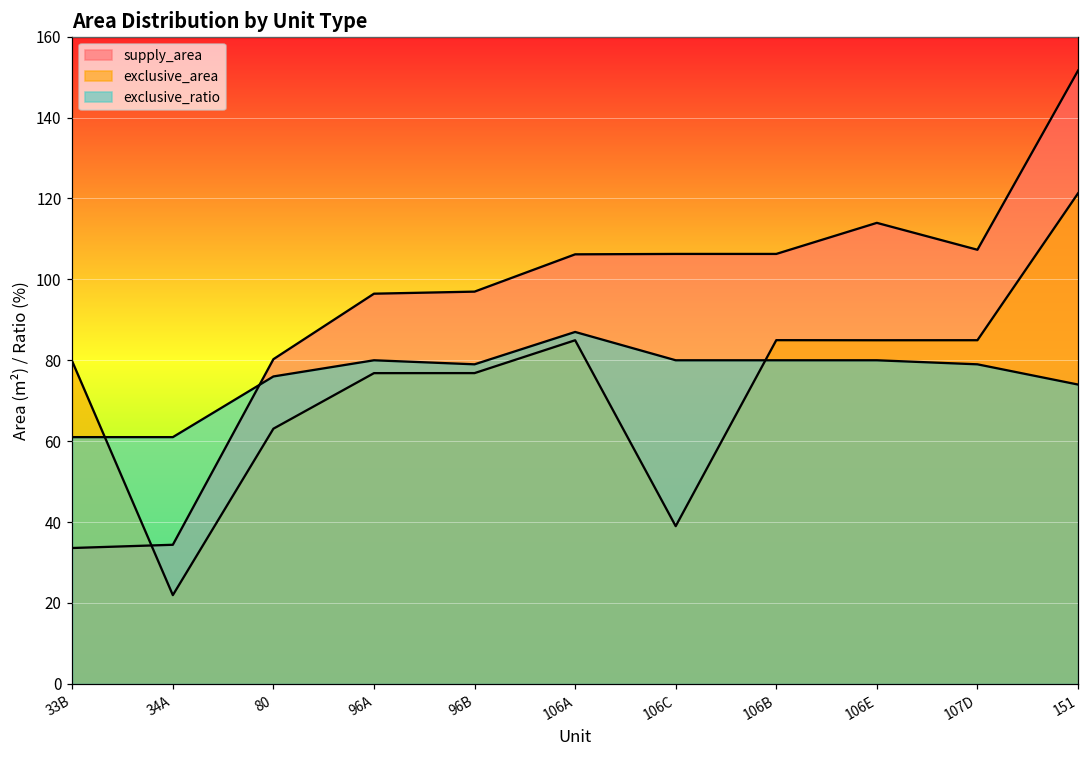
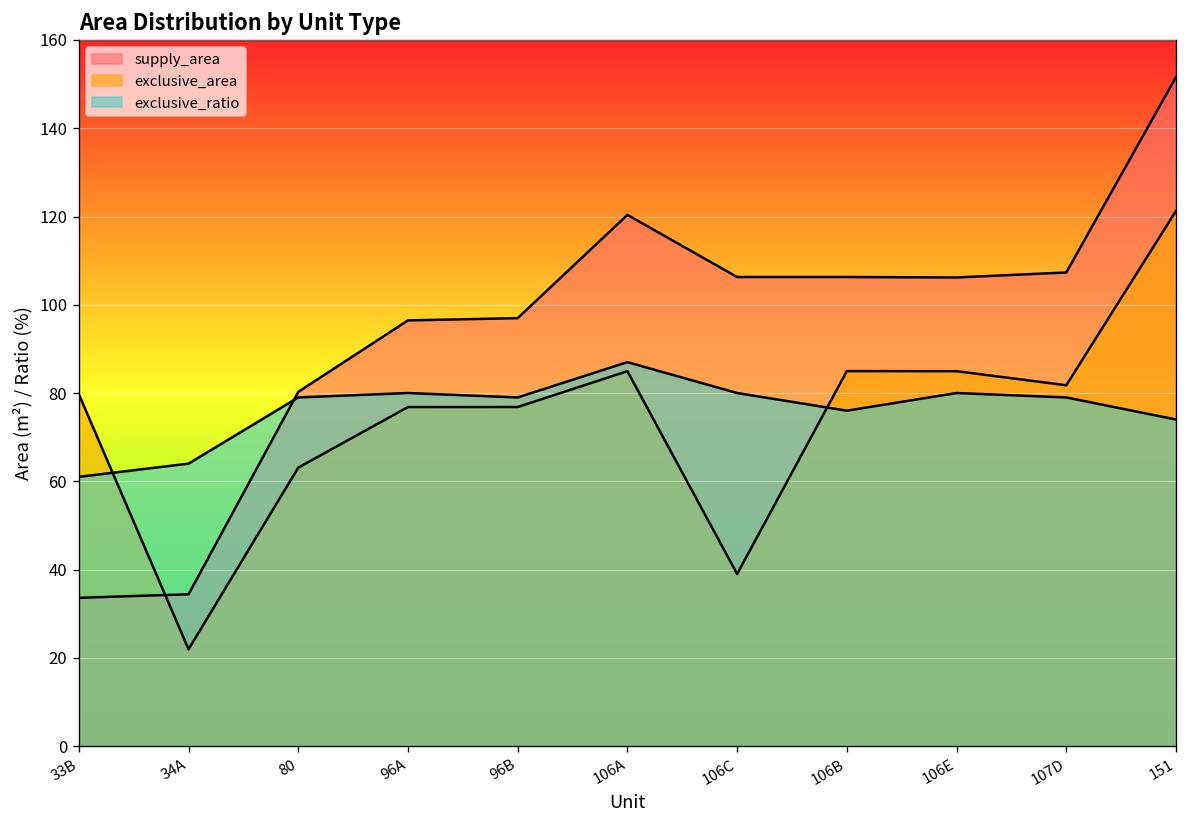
  {
    "supply_area": {
      "33B": 34,
      "34A": 34,
      "80": 80,
      "96A": 96,
      "96B": 97,
-     "106A": 106,
+     "106A": 120,
      "106C": 106,
      "106B": 106,
-     "106E": 114,
+     "106E": 106,
      "107D": 107,
      "151": 152
    },
    "exclusive_area": {
      "33B": 80,
      "34A": 22,
      "80": 63,
      "96A": 77,
      "96B": 77,
      "106A": 85,
      "106C": 39,
      "106B": 85,
      "106E": 85,
-     "107D": 85,
+     "107D": 82,
      "151": 121
    },
    "exclusive_ratio": {
      "33B": 61,
-     "34A": 61,
-     "80": 76,
+     "34A": 64,
+     "80": 79,
      "96A": 80,
      "96B": 79,
      "106A": 87,
      "106C": 80,
-     "106B": 80,
+     "106B": 76,
      "106E": 80,
      "107D": 79,
      "151": 74
    }
  }
